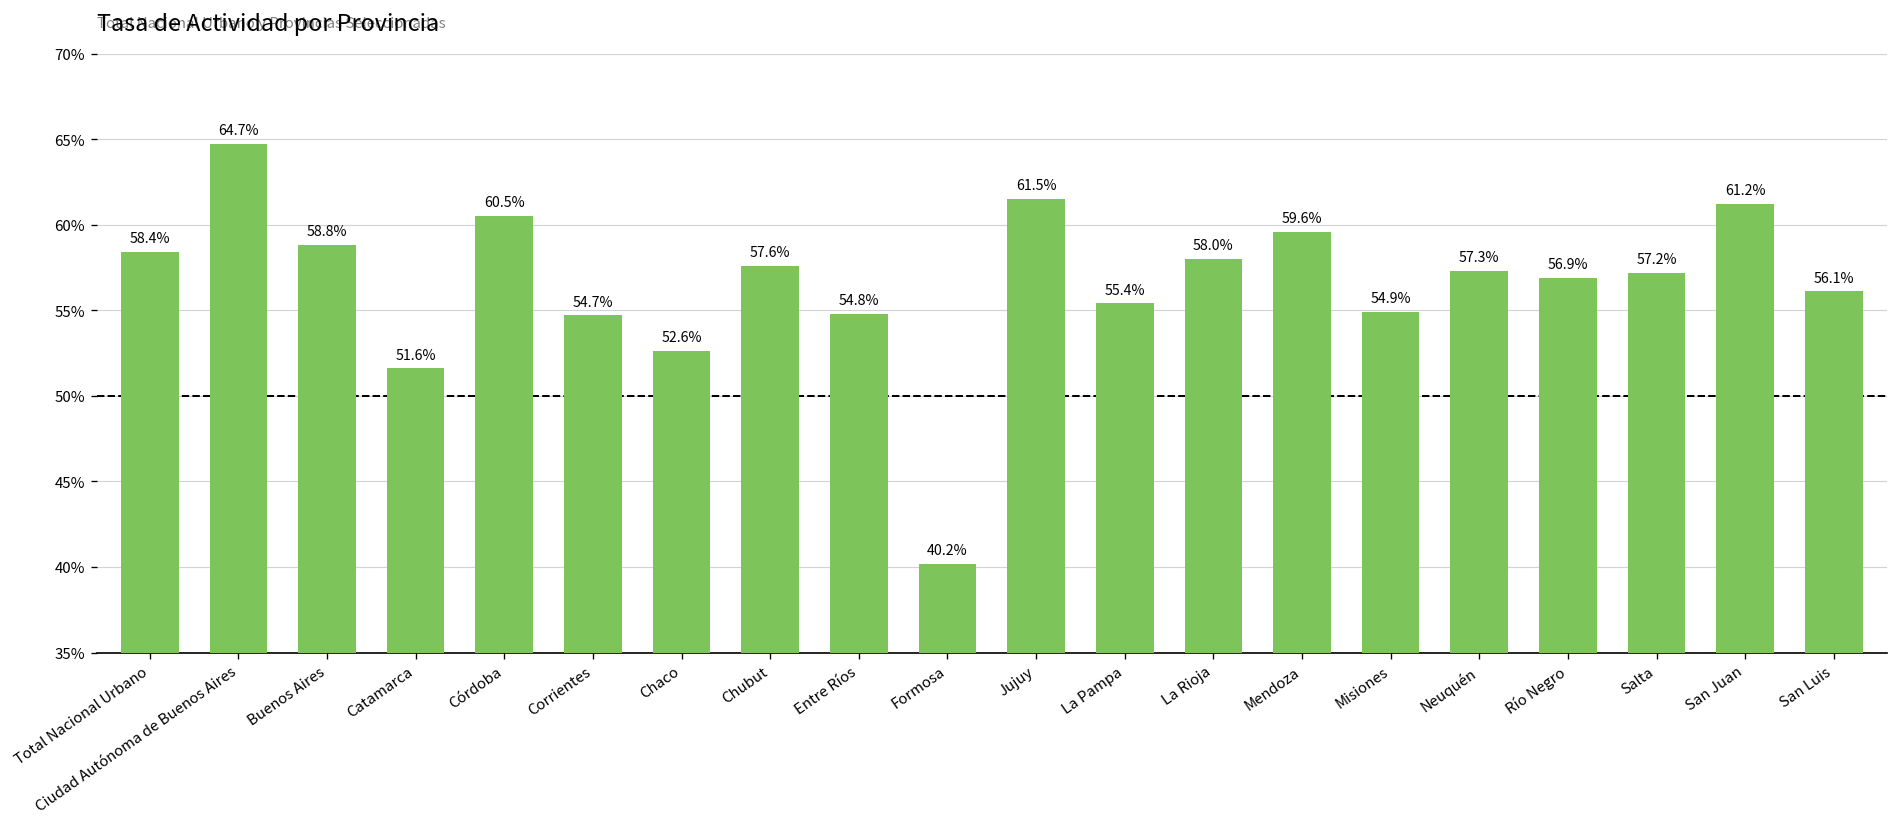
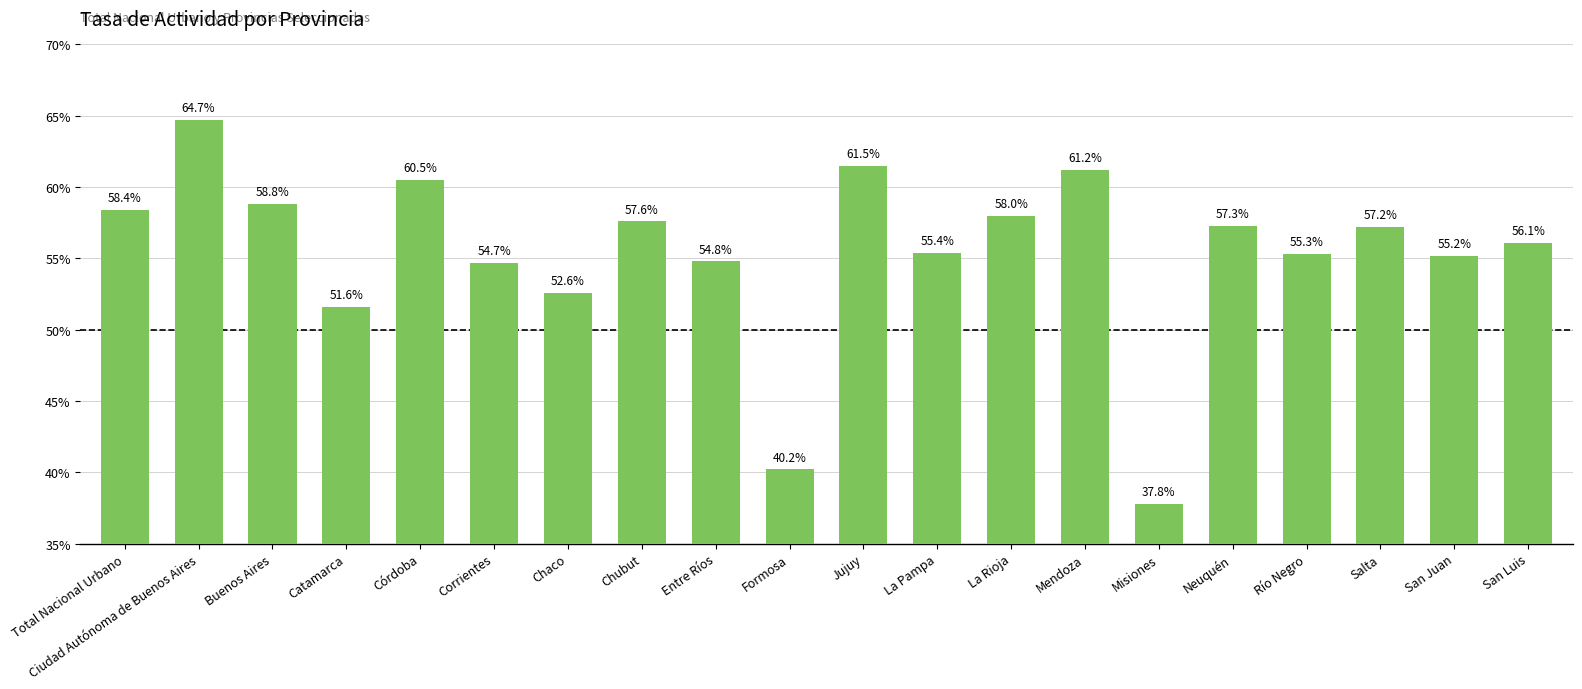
  {
    "Total Nacional Urbano": "58.4%",
    "Ciudad Autónoma de Buenos Aires": "64.7%",
    "Buenos Aires": "58.8%",
    "Catamarca": "51.6%",
    "Córdoba": "60.5%",
    "Corrientes": "54.7%",
    "Chaco": "52.6%",
    "Chubut": "57.6%",
    "Entre Ríos": "54.8%",
    "Formosa": "40.2%",
    "Jujuy": "61.5%",
    "La Pampa": "55.4%",
    "La Rioja": "58.0%",
-   "Mendoza": "59.6%",
-   "Misiones": "54.9%",
+   "Mendoza": "61.2%",
+   "Misiones": "37.8%",
    "Neuquén": "57.3%",
-   "Río Negro": "56.9%",
+   "Río Negro": "55.3%",
    "Salta": "57.2%",
-   "San Juan": "61.2%",
+   "San Juan": "55.2%",
    "San Luis": "56.1%"
  }
